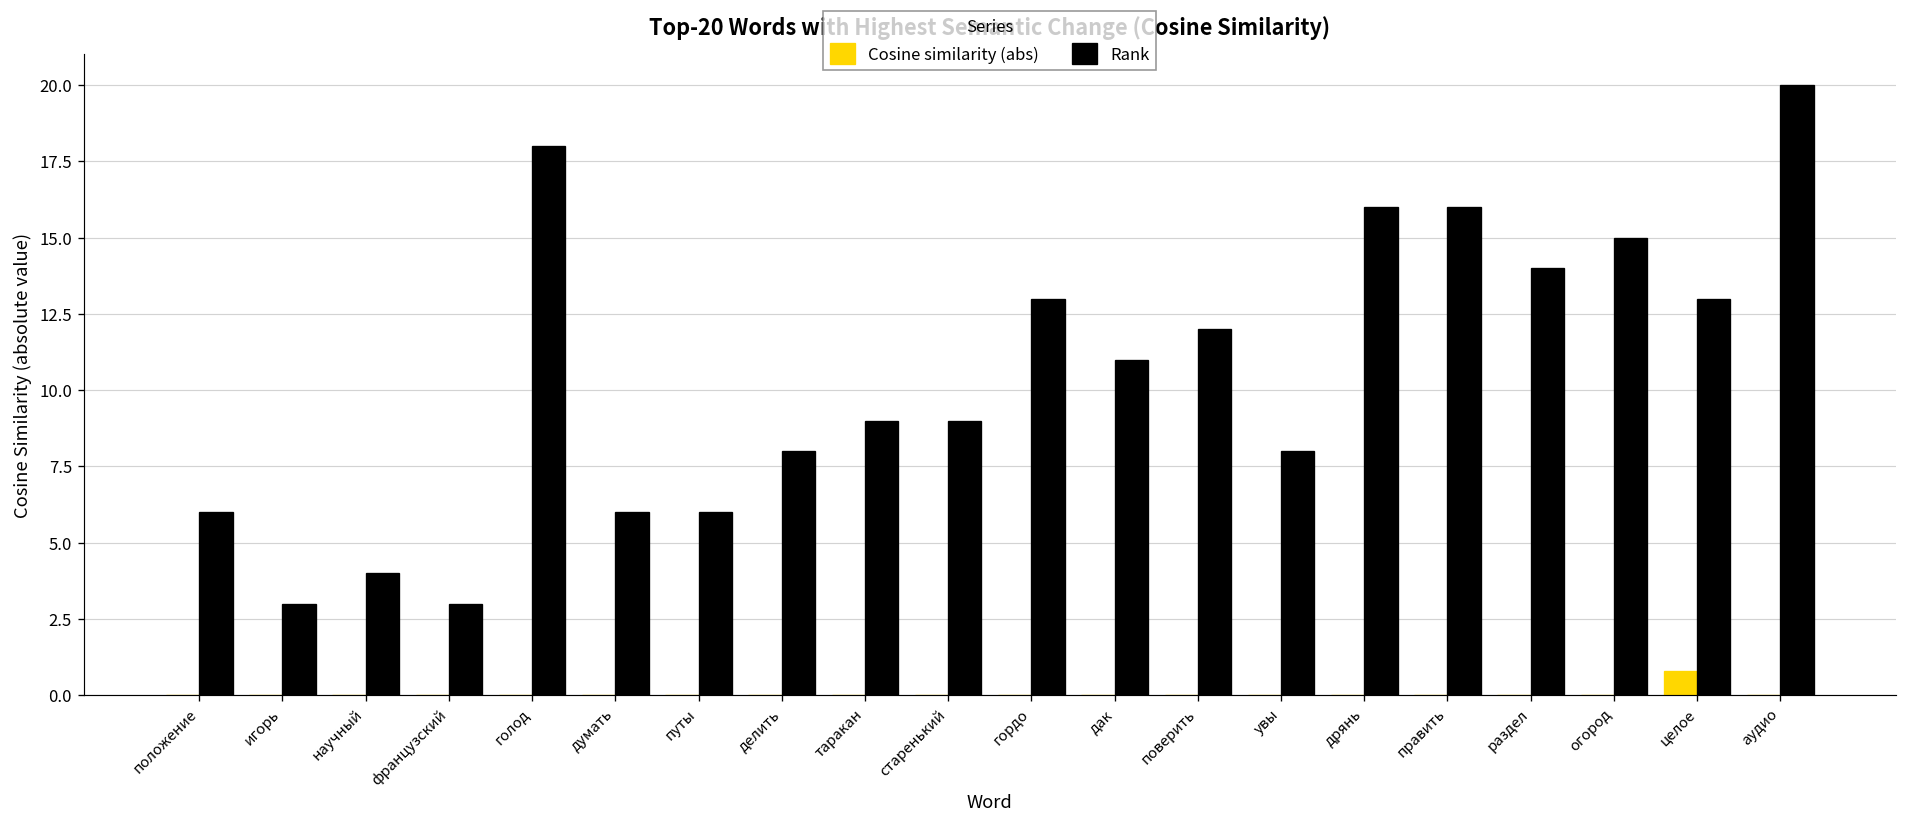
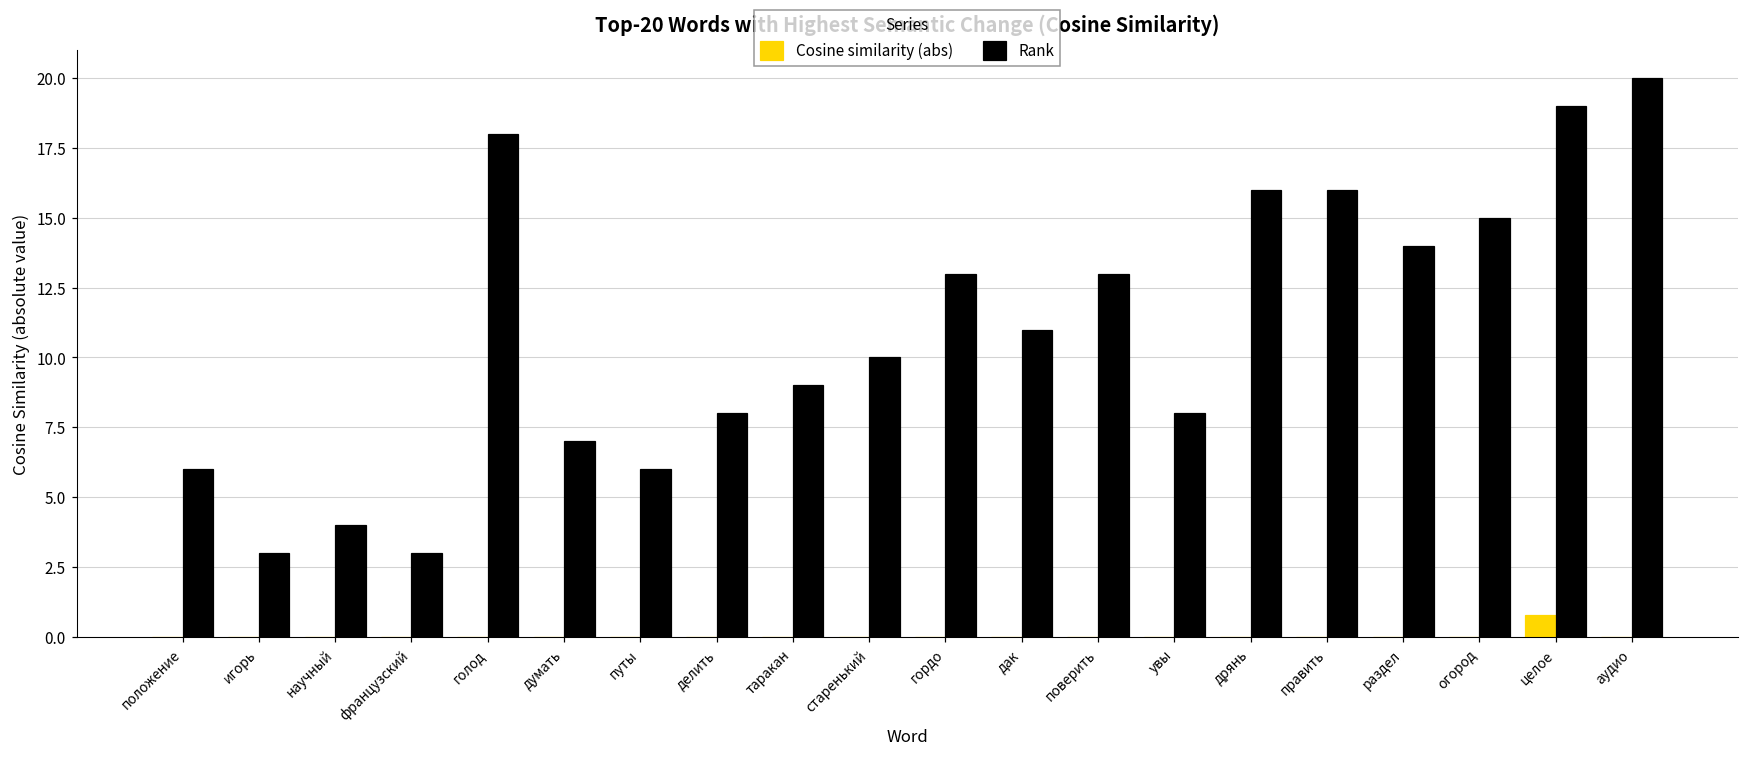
  {
    "Cosine similarity (abs)": {
      "целое": 0.8
    },
    "Rank": {
      "положение": 6,
      "игорь": 3,
      "научный": 4,
      "французский": 3,
      "голод": 18,
-     "думать": 6,
+     "думать": 7,
      "путы": 6,
      "делить": 8,
      "таракан": 9,
-     "старенький": 9,
+     "старенький": 10,
      "гордо": 13,
      "дак": 11,
-     "поверить": 12,
+     "поверить": 13,
      "увы": 8,
      "дрянь": 16,
      "править": 16,
      "раздел": 14,
      "огород": 15,
-     "целое": 13,
+     "целое": 19,
      "аудио": 20
    }
  }
